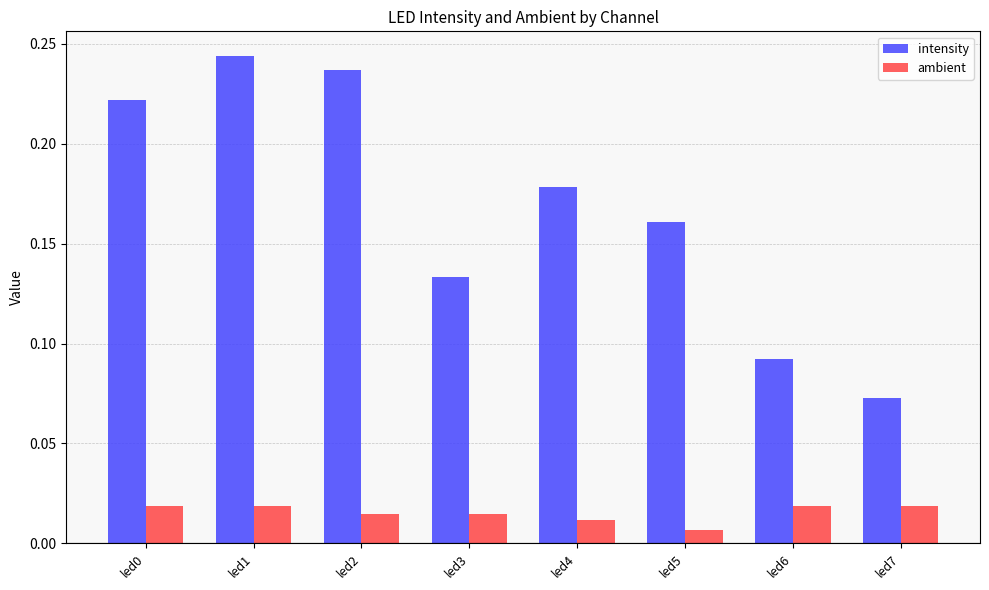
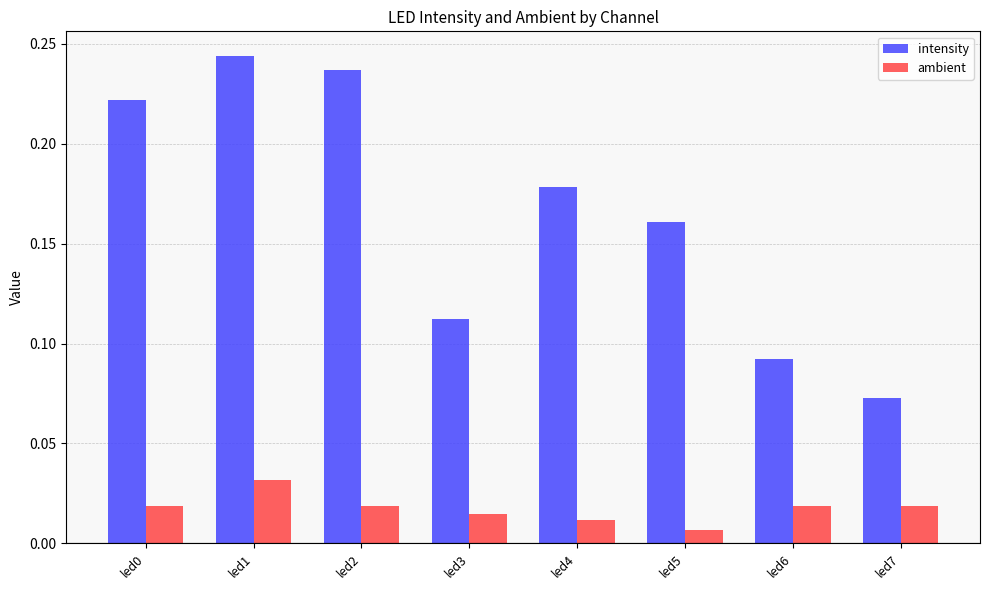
  {
    "intensity": {
      "led0": 0.222,
      "led1": 0.244,
      "led2": 0.237,
-     "led3": 0.133,
+     "led3": 0.112,
      "led4": 0.178,
      "led5": 0.161,
      "led6": 0.092,
      "led7": 0.073
    },
    "ambient": {
      "led0": 0.019,
-     "led1": 0.019,
-     "led2": 0.014,
+     "led1": 0.032,
+     "led2": 0.019,
      "led3": 0.015,
      "led4": 0.012,
      "led5": 0.007,
      "led6": 0.019,
      "led7": 0.019
    }
  }
